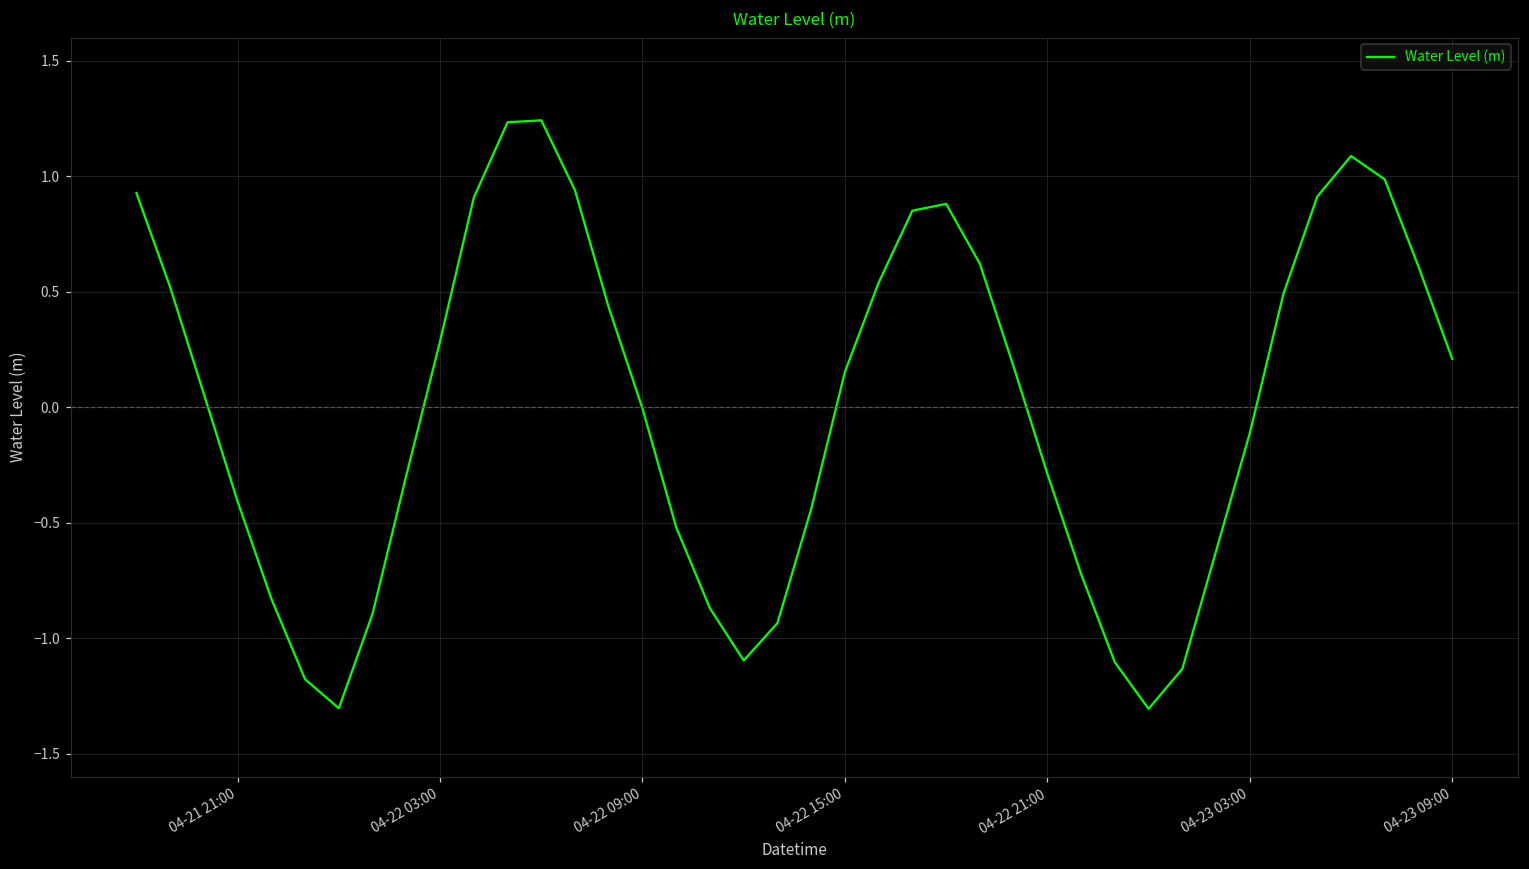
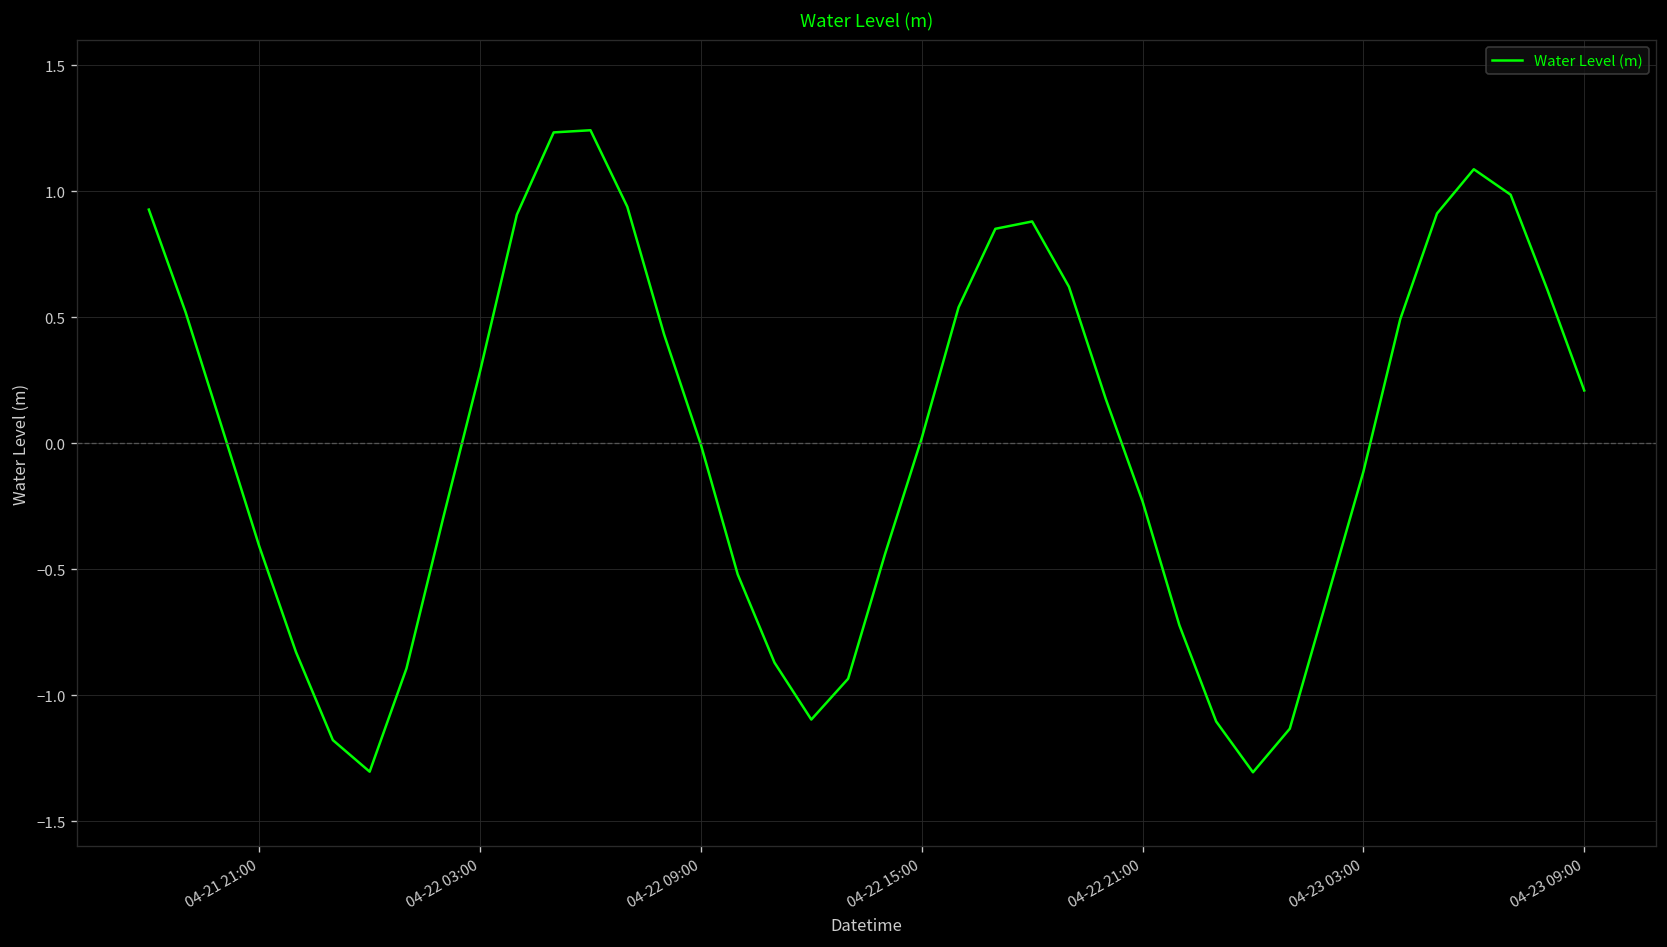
  {
    "04-21 21:00": -0.41,
    "04-22 03:00": 0.29,
    "04-22 09:00": -0.01,
-   "04-22 15:00": 0.15,
-   "04-22 21:00": -0.29,
+   "04-22 15:00": 0.02,
+   "04-22 21:00": -0.23,
    "04-23 03:00": -0.11,
    "04-23 09:00": 0.21
  }
